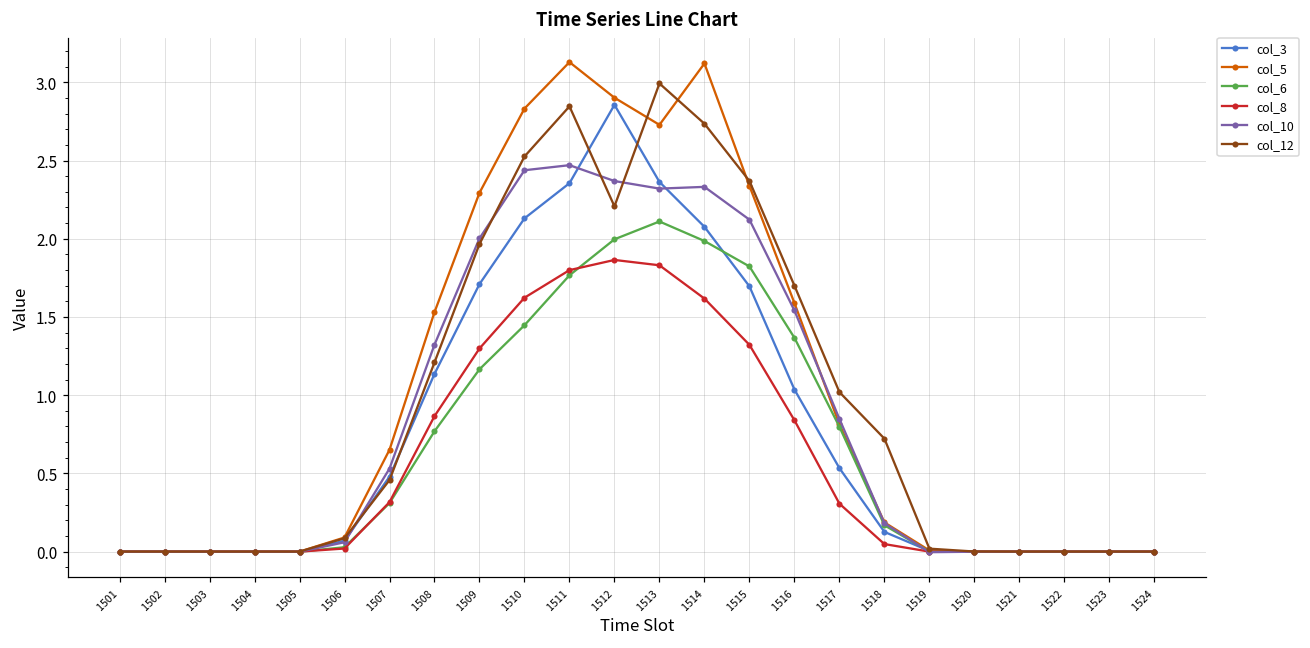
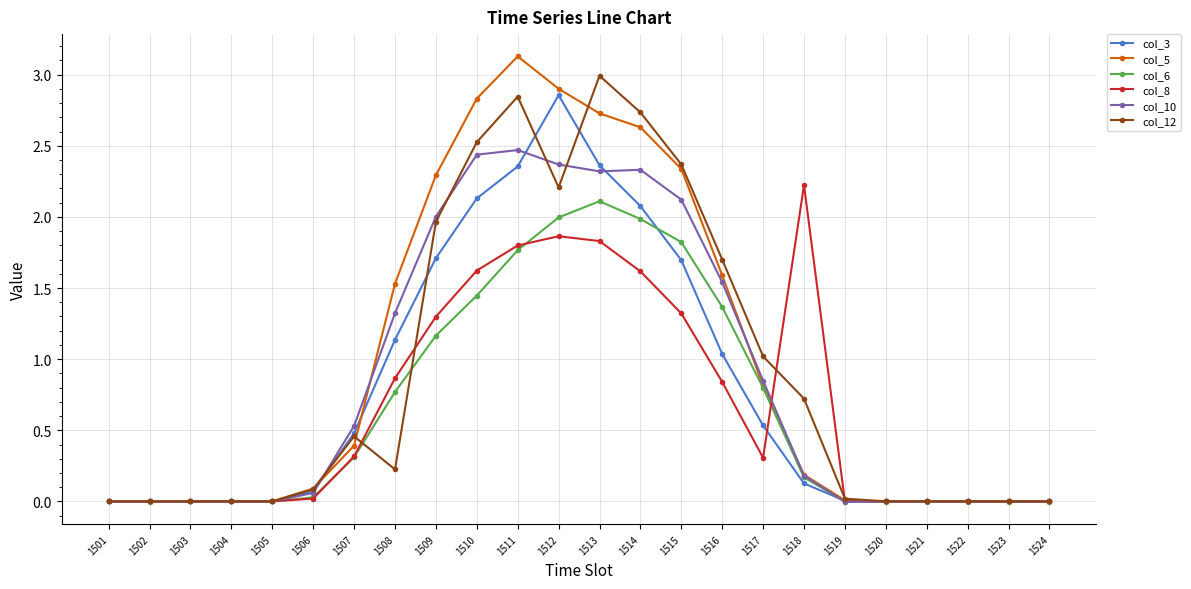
  {
    "col_3": {
      "1507": 0.48,
      "1508": 1.14,
      "1509": 1.71,
      "1510": 2.13,
      "1511": 2.35,
      "1512": 2.86,
      "1513": 2.36,
      "1514": 2.08,
      "1515": 1.70,
      "1516": 1.04,
      "1517": 0.53,
      "1518": 0.13
    },
    "col_5": {
-     "1507": 0.65,
+     "1507": 0.39,
      "1508": 1.53,
      "1509": 2.29,
      "1510": 2.83,
      "1511": 3.13,
      "1512": 2.90,
      "1513": 2.73,
-     "1514": 3.12,
+     "1514": 2.63,
      "1515": 2.34,
      "1516": 1.59
    },
    "col_6": {
      "1508": 0.77,
      "1509": 1.17,
      "1510": 1.45,
      "1511": 1.77,
      "1512": 2.00,
      "1513": 2.11,
      "1514": 1.99,
      "1515": 1.82,
      "1516": 1.37
    },
    "col_8": {
      "1508": 0.87,
      "1509": 1.30,
      "1510": 1.62,
      "1511": 1.80,
      "1512": 1.86,
      "1513": 1.83,
      "1514": 1.62,
      "1515": 1.32,
      "1516": 0.84,
      "1517": 0.31,
-     "1518": 0.05
+     "1518": 2.22
    },
    "col_10": {
      "1507": 0.53,
      "1508": 1.32,
      "1509": 2.00,
      "1510": 2.44,
      "1511": 2.47,
      "1512": 2.37,
      "1513": 2.32,
      "1514": 2.33,
      "1515": 2.12,
      "1516": 1.54,
      "1517": 0.85
    },
    "col_12": {
      "1507": 0.46,
-     "1508": 1.21,
+     "1508": 0.23,
      "1509": 1.97,
      "1510": 2.53,
      "1511": 2.85,
      "1512": 2.21,
      "1513": 2.99,
      "1514": 2.74,
      "1515": 2.37,
      "1516": 1.70,
      "1517": 1.02,
      "1518": 0.72
    }
  }
